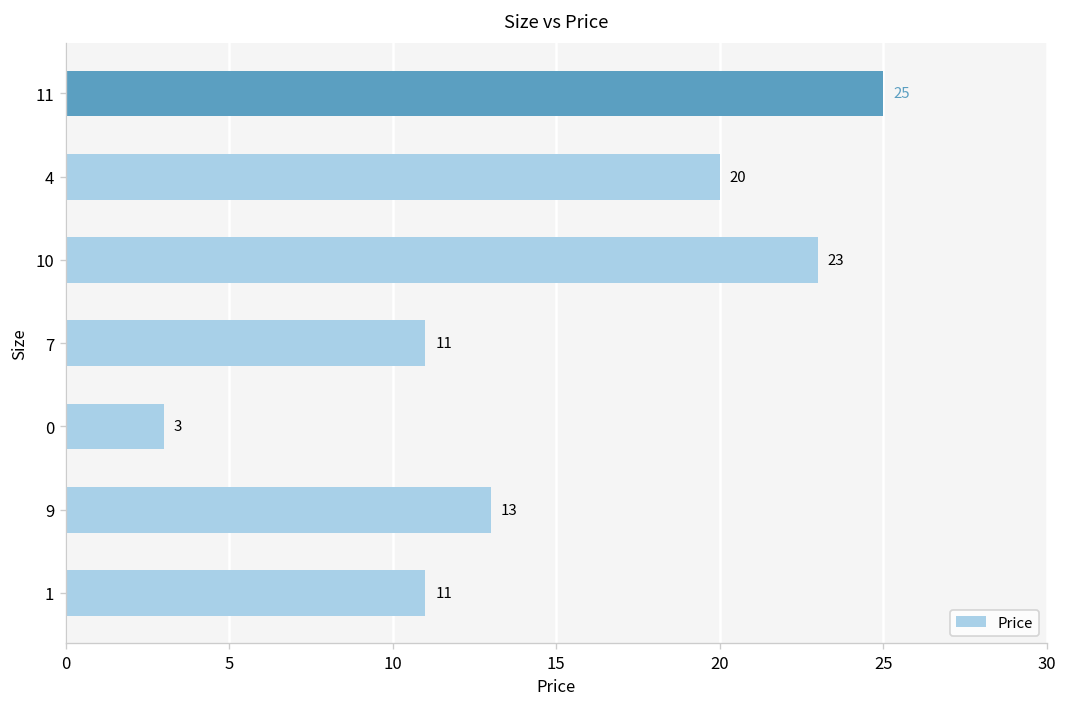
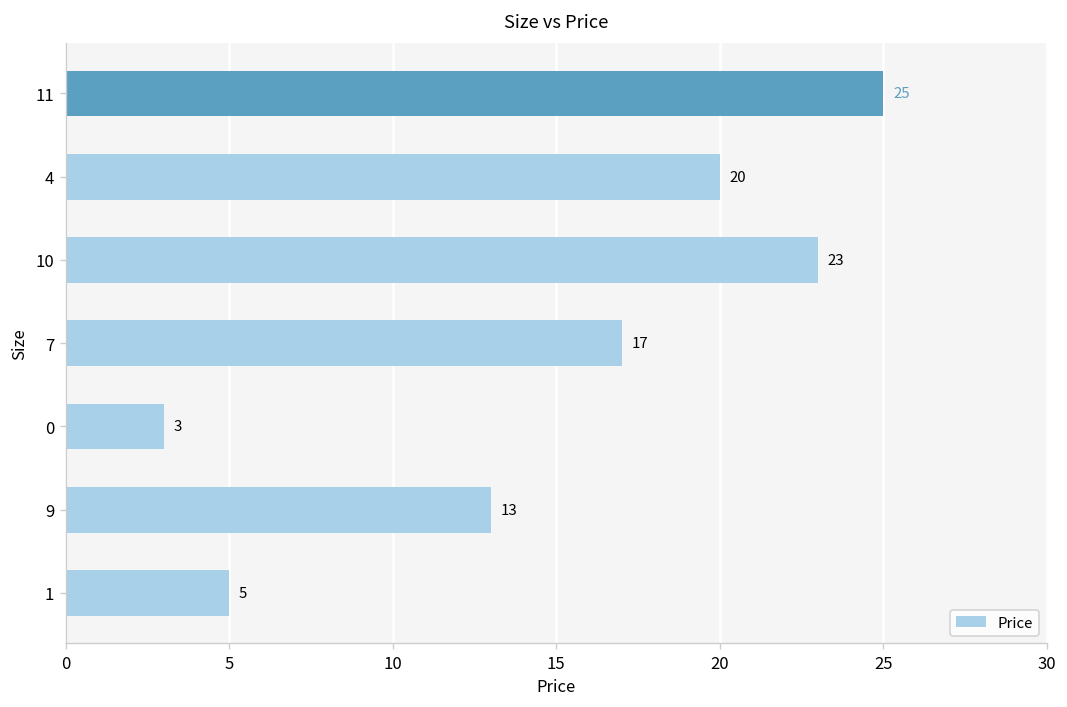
  {
    "11": 25,
    "4": 20,
    "10": 23,
-   "7": 11,
+   "7": 17,
    "0": 3,
    "9": 13,
-   "1": 11
+   "1": 5
  }
